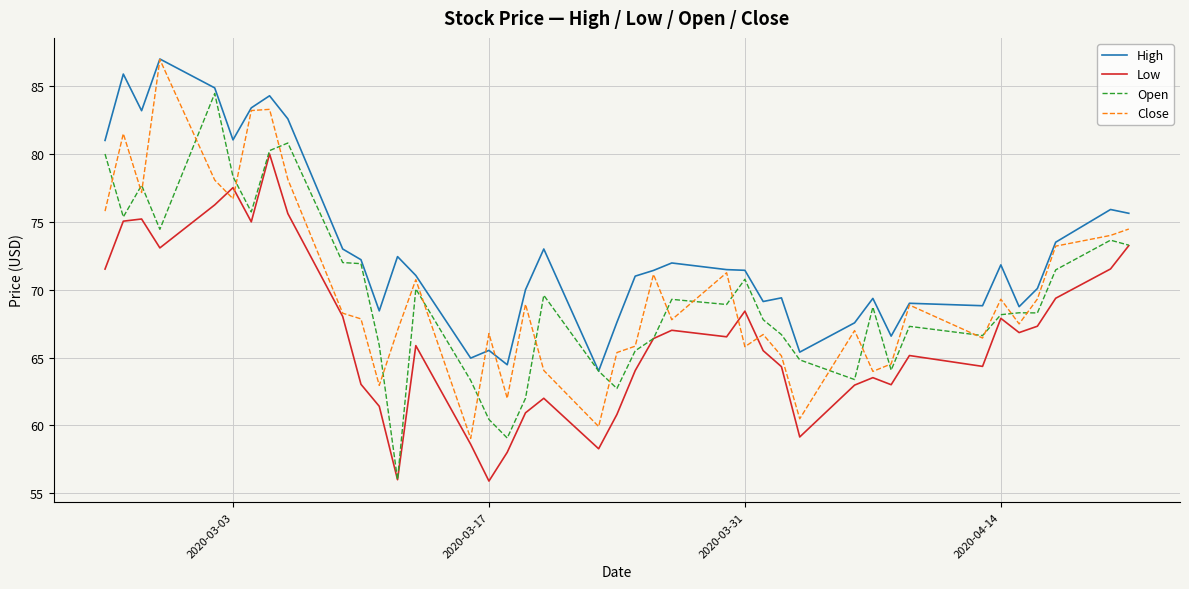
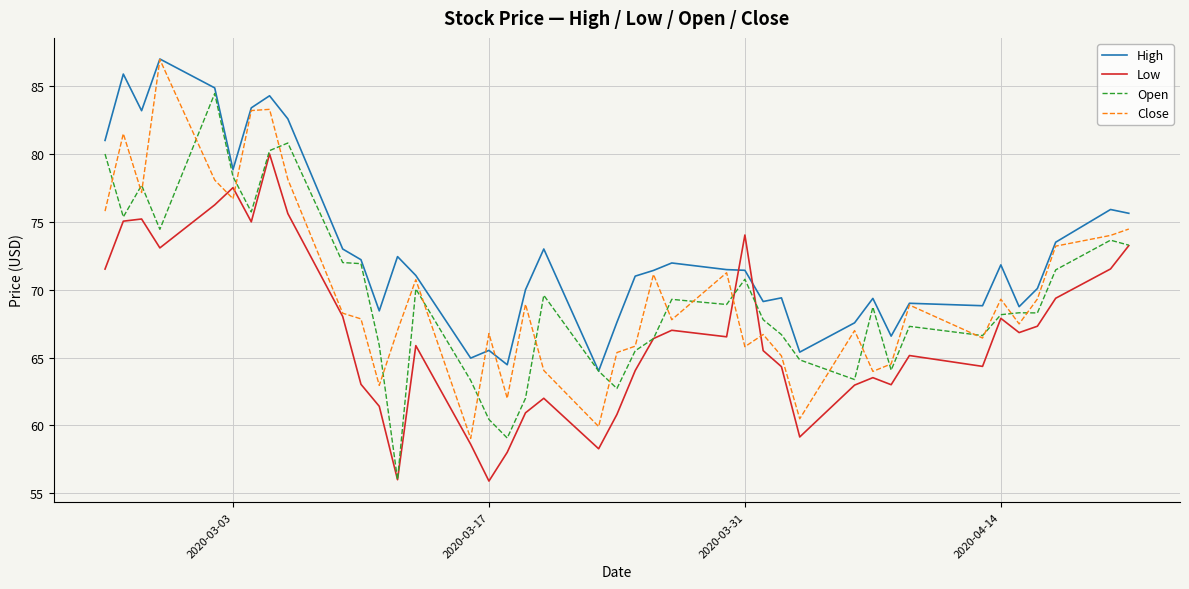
  {
    "High": {
-     "2020-03-03": 81.0,
+     "2020-03-03": 78.9,
      "2020-03-17": 65.5,
      "2020-03-31": 71.4,
      "2020-04-14": 71.8
    },
    "Low": {
      "2020-03-03": 77.5,
      "2020-03-17": 55.9,
-     "2020-03-31": 68.4,
+     "2020-03-31": 74.0,
      "2020-04-14": 67.9
    },
    "Open": {
      "2020-03-03": 78.3,
      "2020-03-17": 60.4,
      "2020-03-31": 70.8,
      "2020-04-14": 68.2
    },
    "Close": {
      "2020-03-03": 76.7,
      "2020-03-17": 66.8,
      "2020-03-31": 65.8,
      "2020-04-14": 69.3
    }
  }
